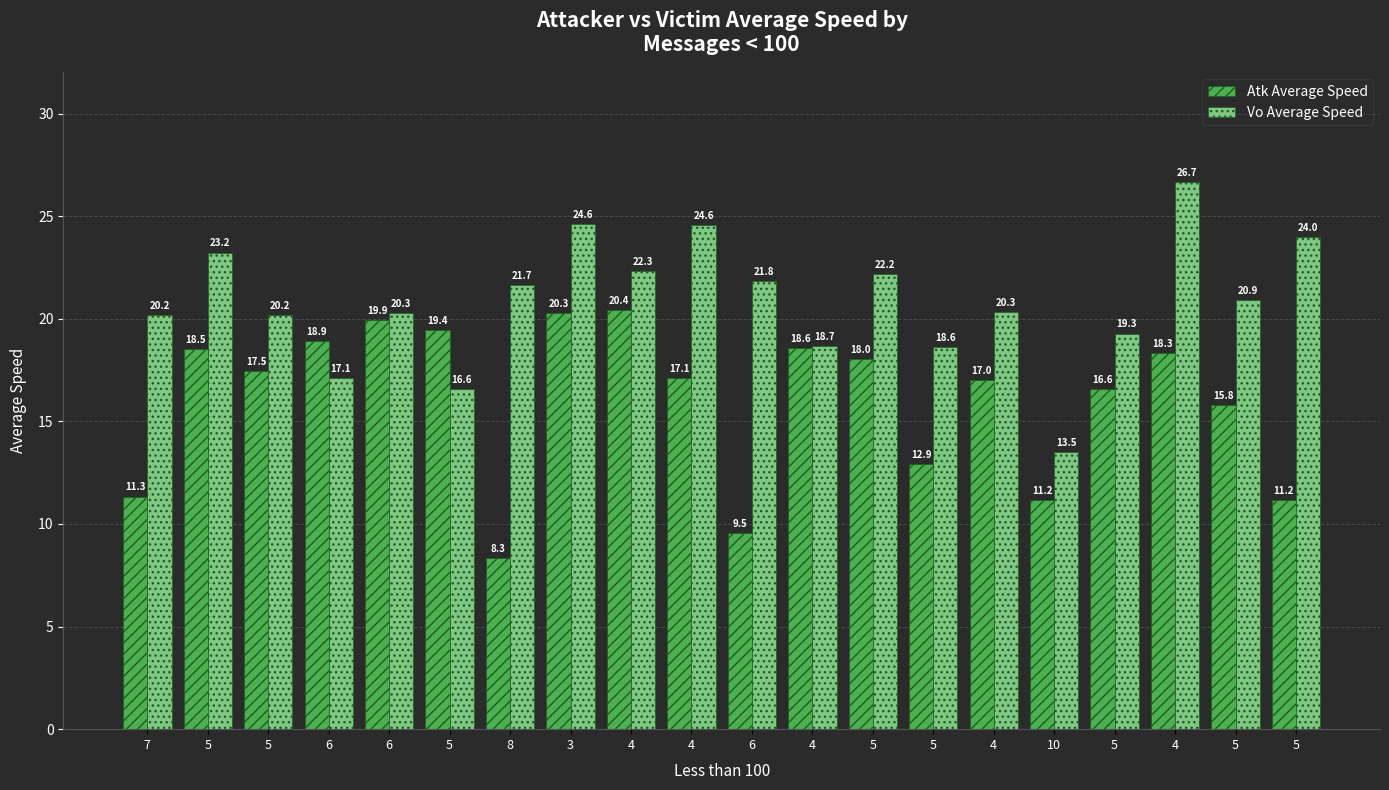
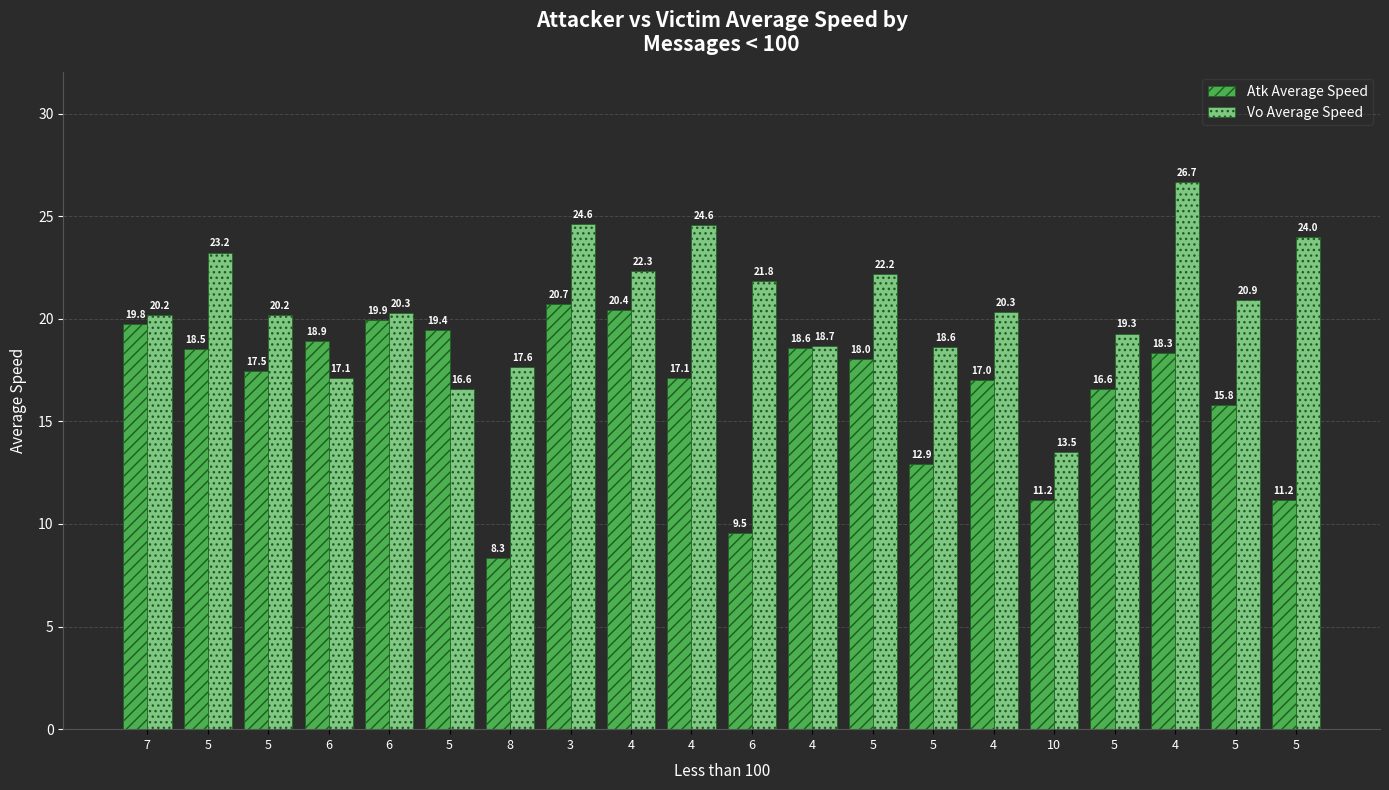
  {
    "Atk Average Speed": {
-     "7": 11.3,
+     "7": 19.8,
      "8": 8.3,
-     "3": 20.3,
+     "3": 20.7,
      "10": 11.2
    },
    "Vo Average Speed": {
      "7": 20.2,
-     "8": 21.7,
+     "8": 17.6,
      "3": 24.6,
      "10": 13.5
    }
  }
